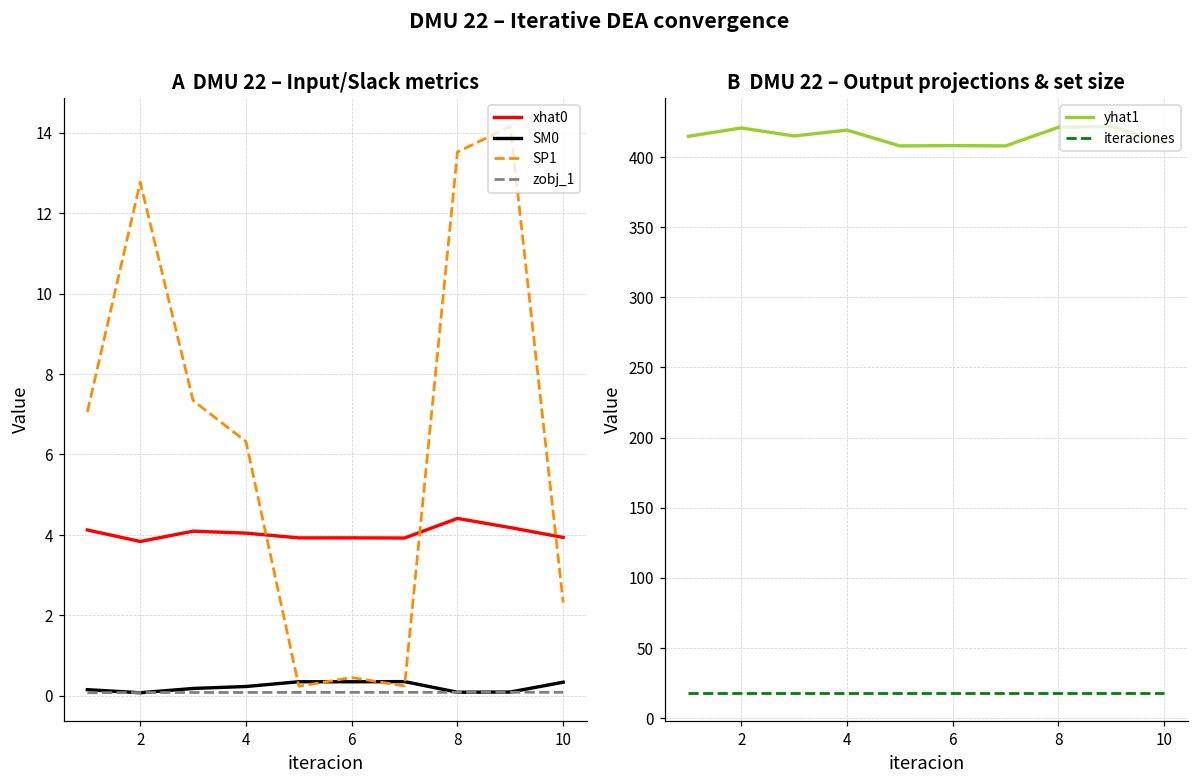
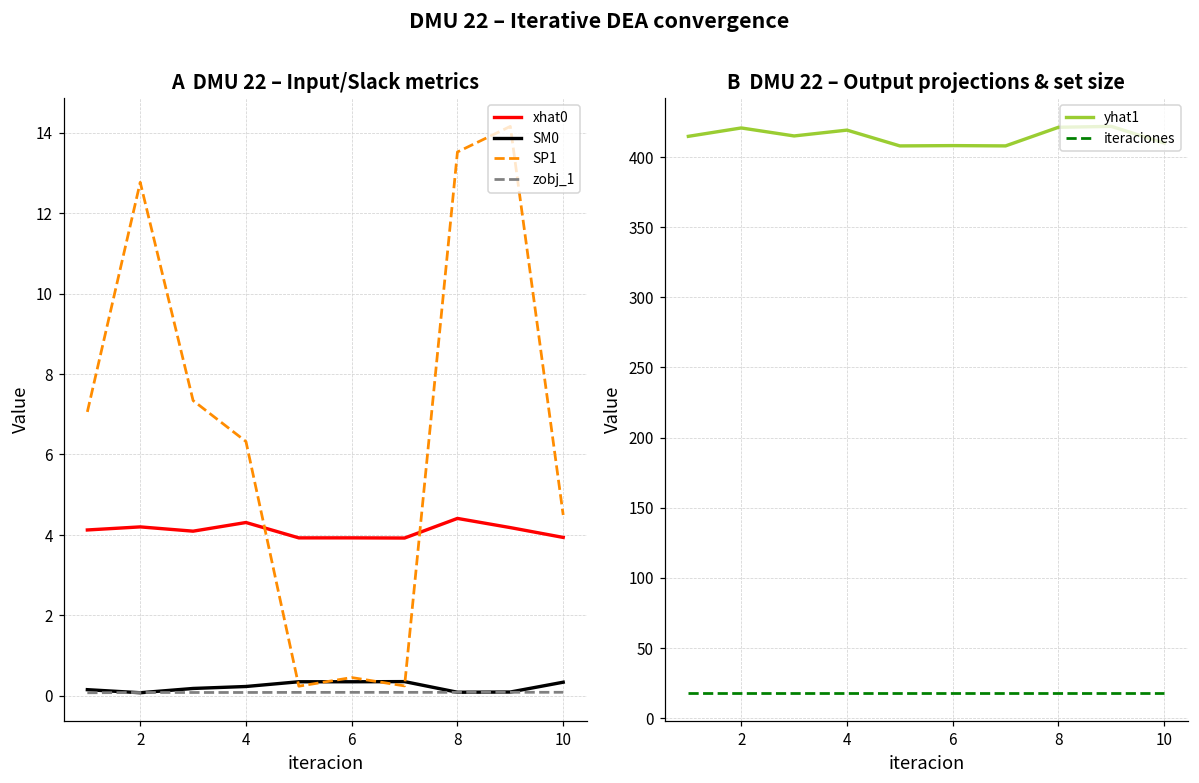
  {
    "A DMU 22 – Input/Slack metrics": {
      "xhat0": {
-       "2": 3.8,
-       "4": 4.0,
+       "2": 4.2,
+       "4": 4.3,
        "6": 3.9,
        "8": 4.4,
        "10": 3.9
      },
      "SM0": {
        "4": 0.2,
        "6": 0.3,
        "10": 0.3
      },
      "SP1": {
        "2": 12.8,
        "4": 6.3,
        "6": 0.5,
        "8": 13.5,
-       "10": 2.3
+       "10": 4.5
      },
      "zobj_1": {
        "4": 0.1,
        "6": 0.1,
        "10": 0.1
      }
    },
    "B DMU 22 – Output projections & set size": {
      "yhat1": {
        "2": 421,
        "4": 419,
        "6": 408,
        "8": 421
      },
      "iteraciones": {
        "2": 18,
        "4": 18,
        "6": 18,
        "8": 18,
        "10": 18
      }
    }
  }
